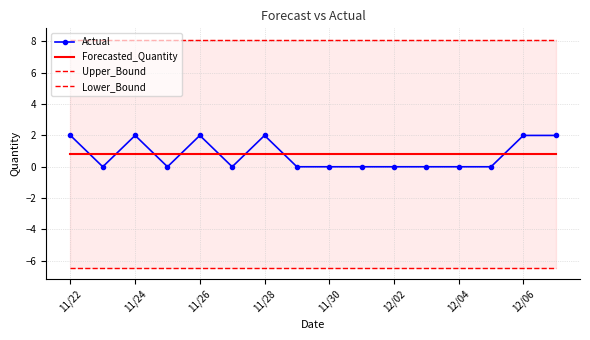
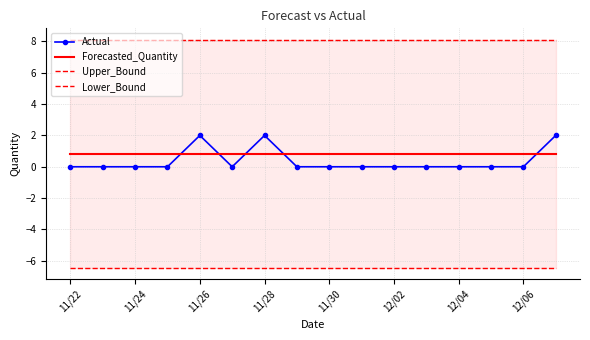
  {
    "Actual": {
-     "11/22": 2,
-     "11/24": 2,
+     "11/22": 0,
+     "11/24": 0,
      "11/26": 2,
      "11/28": 2,
      "11/30": 0,
      "12/02": 0,
      "12/04": 0,
-     "12/06": 2
+     "12/06": 0
    }
  }
